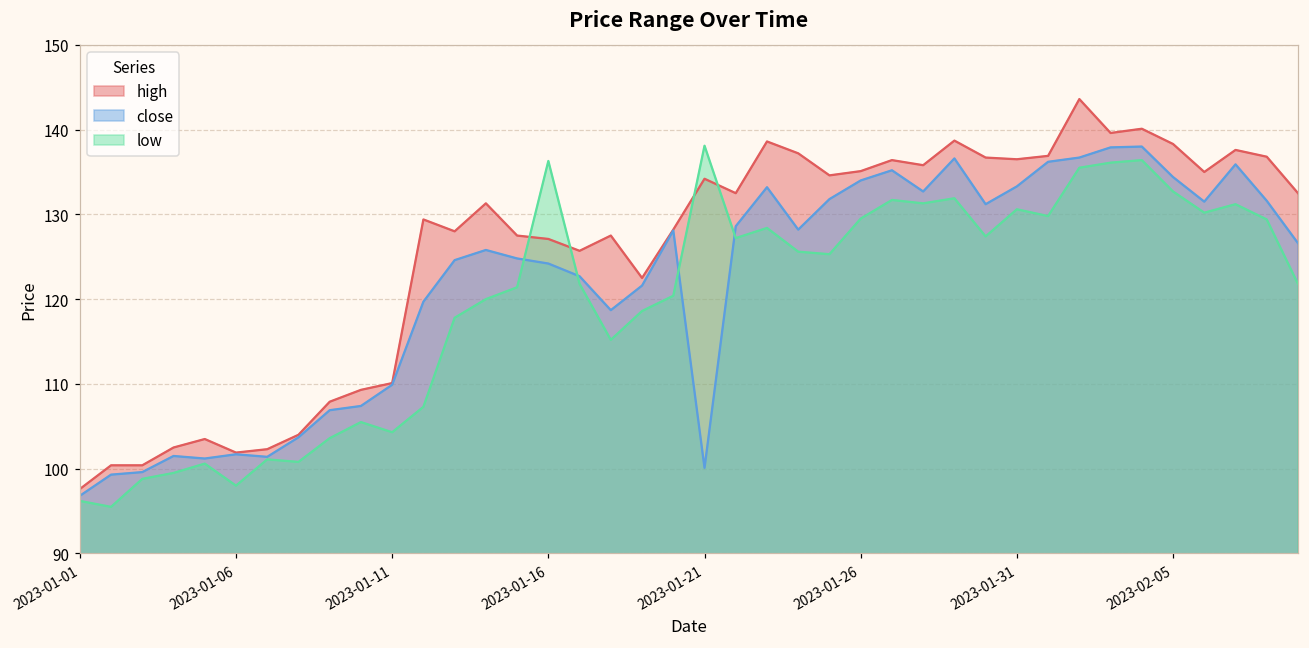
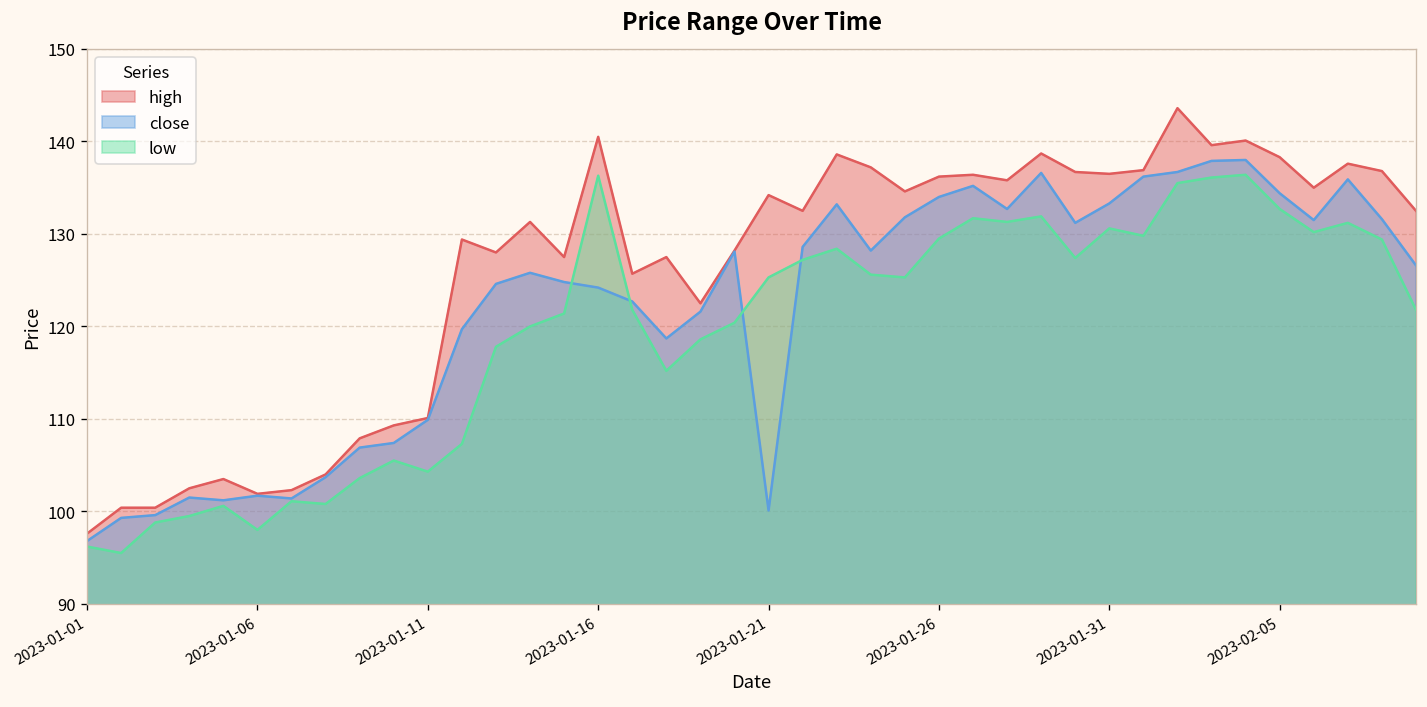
  {
    "high": {
      "2023-01-01": 98,
-     "2023-01-16": 127,
+     "2023-01-16": 141,
      "2023-01-21": 134,
-     "2023-01-26": 135,
+     "2023-01-26": 136,
      "2023-01-31": 137,
      "2023-02-05": 138
    },
    "close": {
      "2023-01-01": 97,
      "2023-01-16": 124,
      "2023-01-21": 100,
      "2023-01-26": 134,
      "2023-01-31": 133,
      "2023-02-05": 134
    },
    "low": {
      "2023-01-01": 96,
      "2023-01-06": 98,
      "2023-01-11": 104,
      "2023-01-16": 136,
-     "2023-01-21": 138,
+     "2023-01-21": 125,
      "2023-01-26": 130,
      "2023-01-31": 131,
      "2023-02-05": 133
    }
  }
